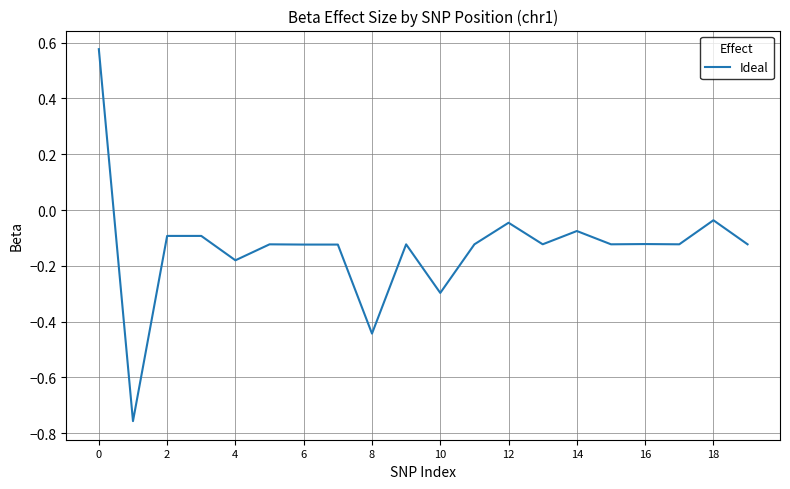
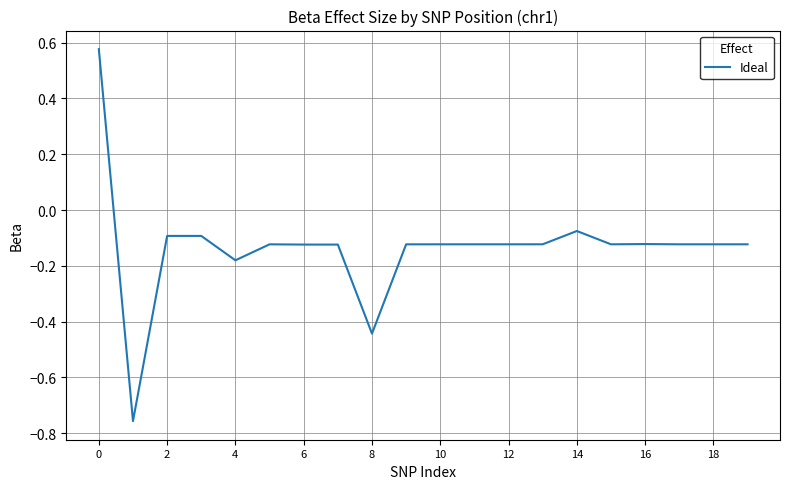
  {
    "0": 0.58,
    "2": -0.09,
    "4": -0.18,
    "6": -0.12,
    "8": -0.44,
-   "10": -0.30,
-   "12": -0.05,
+   "10": -0.12,
+   "12": -0.12,
    "14": -0.08,
    "16": -0.12,
-   "18": -0.04
+   "18": -0.12
  }
